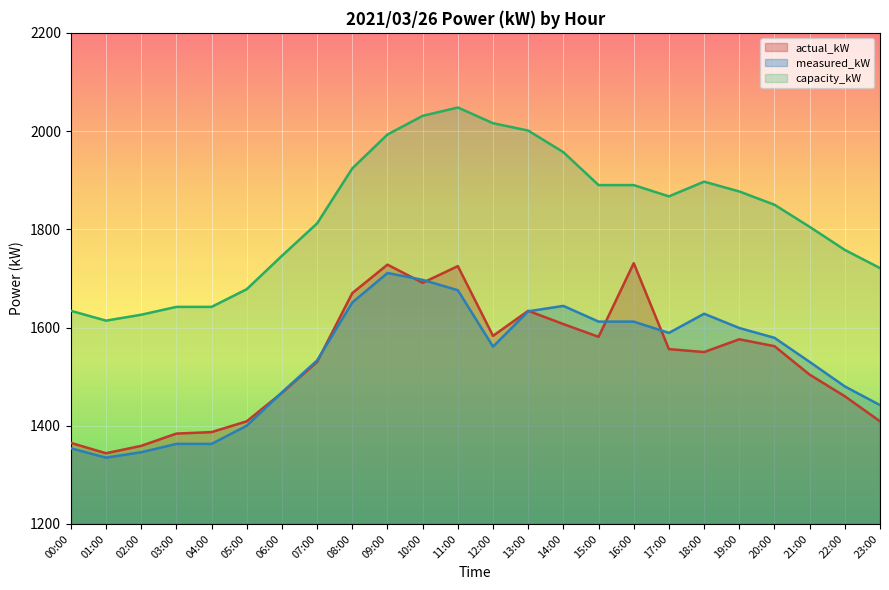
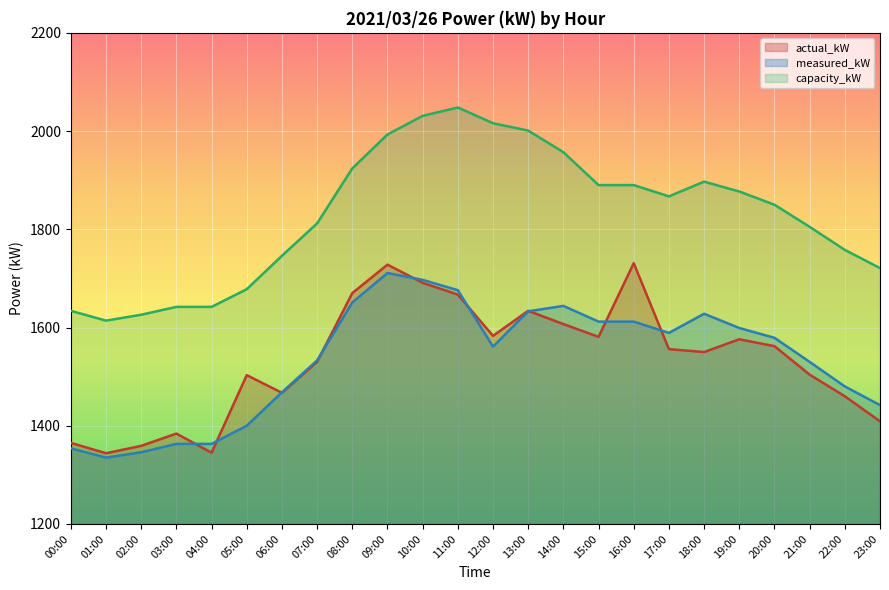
  {
    "actual_kW": {
      "00:00": 1370,
      "01:00": 1340,
      "02:00": 1360,
      "03:00": 1380,
-     "04:00": 1390,
-     "05:00": 1410,
+     "04:00": 1350,
+     "05:00": 1500,
      "08:00": 1670,
      "09:00": 1730,
      "10:00": 1690,
-     "11:00": 1730,
+     "11:00": 1670,
      "12:00": 1580,
      "14:00": 1610,
      "15:00": 1580,
      "16:00": 1730,
      "17:00": 1560,
      "18:00": 1550,
      "19:00": 1580,
      "20:00": 1560,
      "21:00": 1500,
      "22:00": 1460,
      "23:00": 1410
    }
  }
